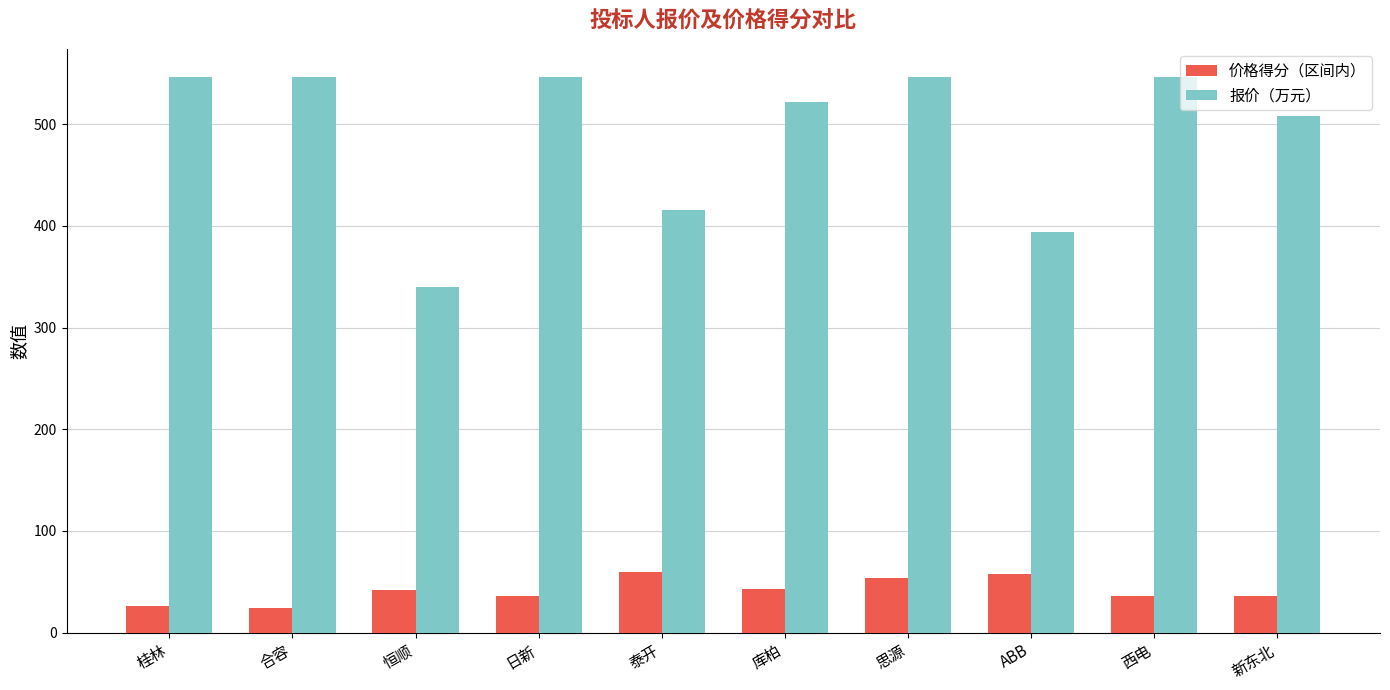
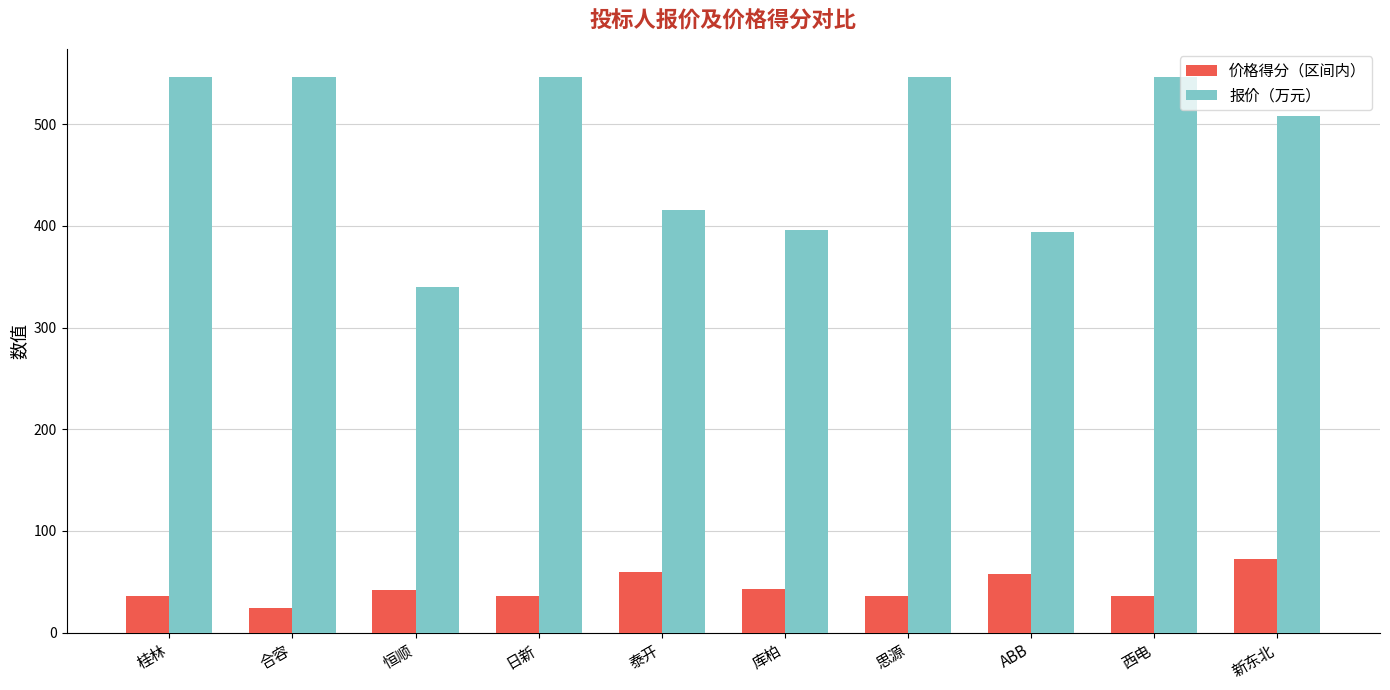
  {
    "价格得分（区间内）": {
-     "桂林": 26,
+     "桂林": 36,
      "合容": 25,
      "恒顺": 42,
      "日新": 36,
      "泰开": 59,
      "库柏": 43,
-     "思源": 54,
+     "思源": 36,
      "ABB": 57,
      "西电": 36,
-     "新东北": 37
+     "新东北": 73
    },
    "报价（万元）": {
      "桂林": 547,
      "合容": 546,
      "恒顺": 340,
      "日新": 546,
      "泰开": 416,
-     "库柏": 522,
+     "库柏": 396,
      "思源": 546,
      "ABB": 394,
      "西电": 546,
      "新东北": 508
    }
  }
